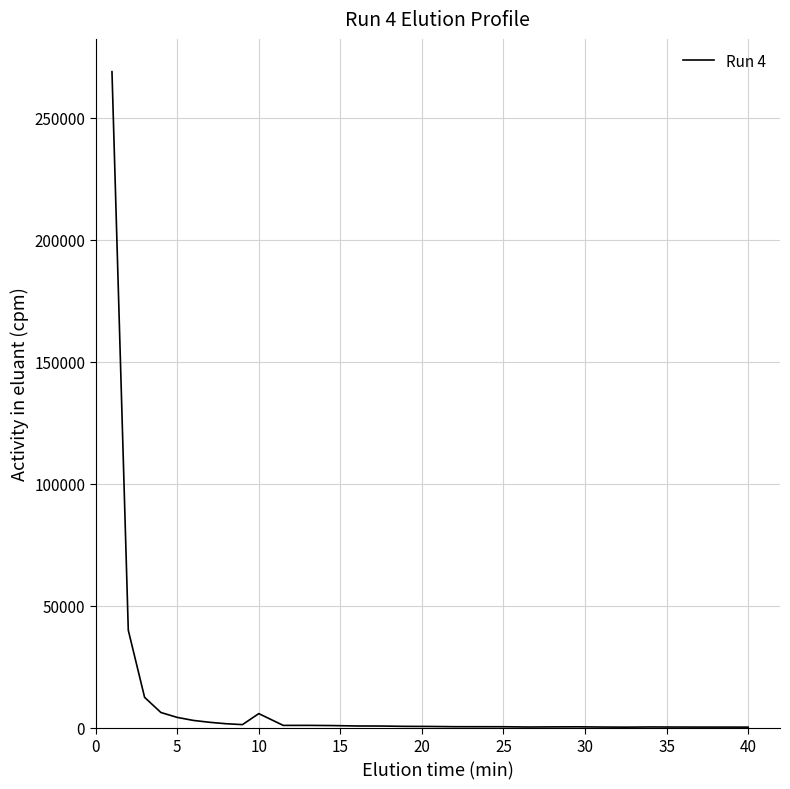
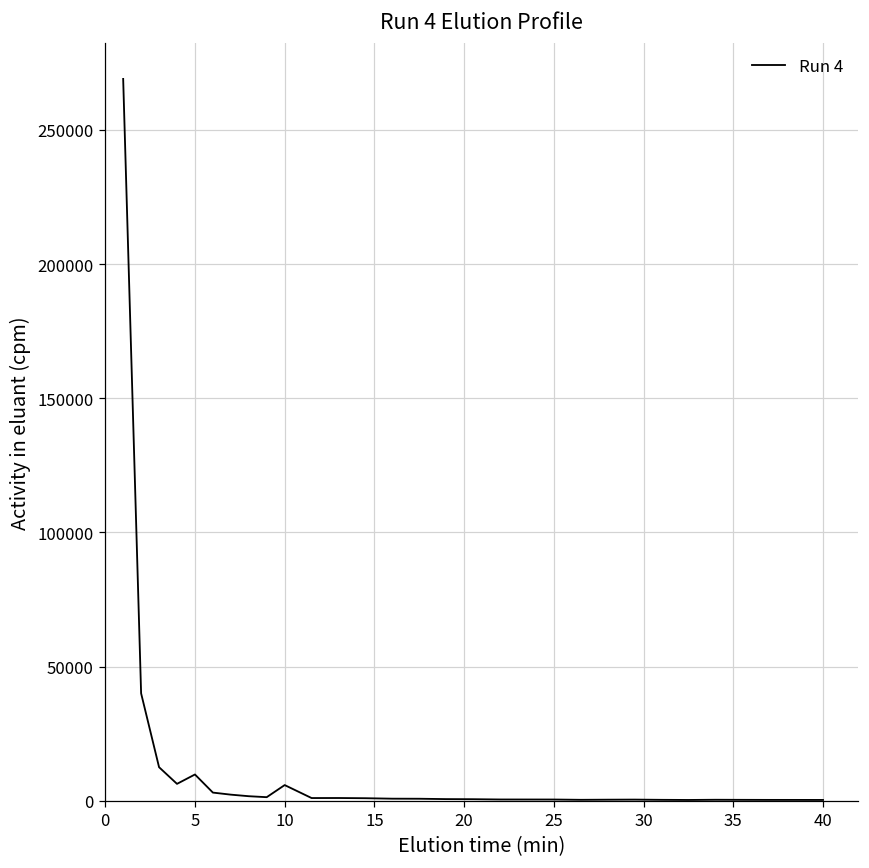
  {
-   "5": 4000,
+   "5": 10000,
    "10": 6000,
    "25": 0,
    "40": 0
  }
